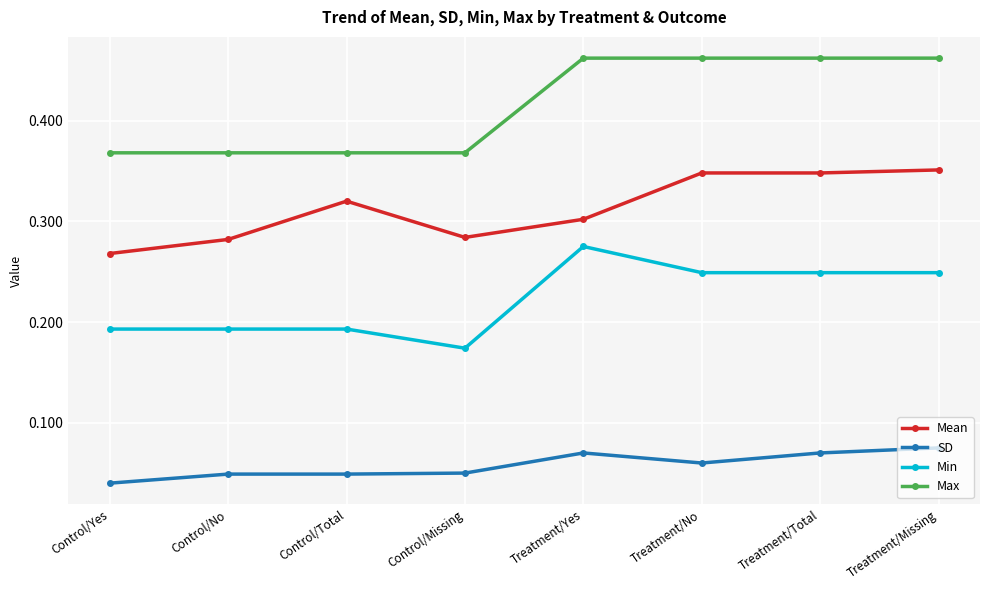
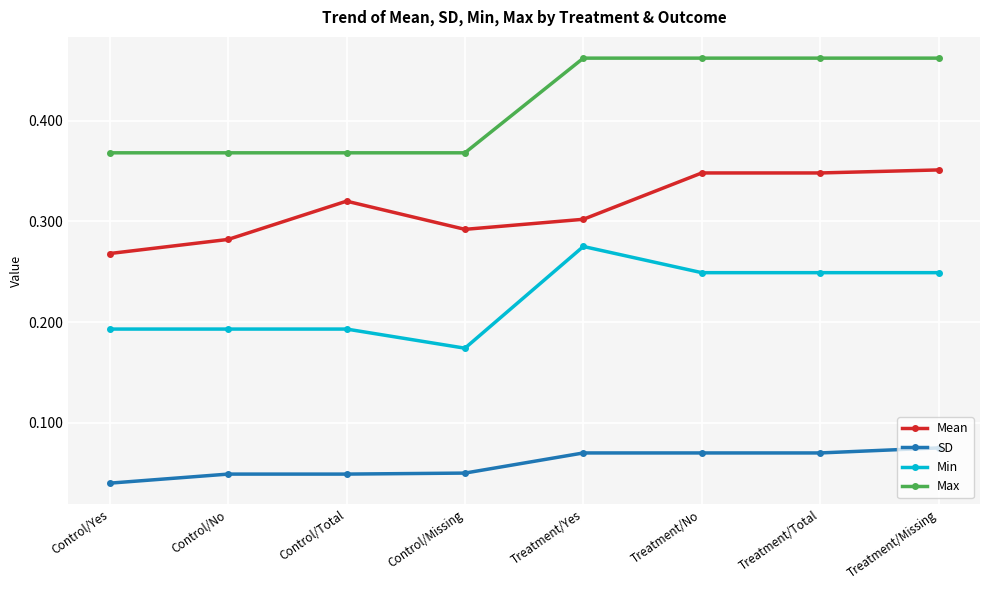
  {
    "Mean": {
      "Control/Yes": 0.268,
      "Control/No": 0.282,
      "Control/Total": 0.320,
-     "Control/Missing": 0.284,
+     "Control/Missing": 0.292,
      "Treatment/Yes": 0.302,
      "Treatment/No": 0.348,
      "Treatment/Total": 0.348,
      "Treatment/Missing": 0.351
    },
    "SD": {
      "Control/Yes": 0.04,
      "Control/No": 0.05,
      "Control/Total": 0.05,
      "Control/Missing": 0.05,
      "Treatment/Yes": 0.07,
-     "Treatment/No": 0.06,
+     "Treatment/No": 0.07,
      "Treatment/Total": 0.07
    },
    "Min": {
      "Control/Yes": 0.193,
      "Control/No": 0.193,
      "Control/Total": 0.193,
      "Control/Missing": 0.174,
      "Treatment/Yes": 0.275,
      "Treatment/No": 0.249,
      "Treatment/Total": 0.249,
      "Treatment/Missing": 0.249
    },
    "Max": {
      "Control/Yes": 0.368,
      "Control/No": 0.368,
      "Control/Total": 0.368,
      "Control/Missing": 0.368,
      "Treatment/Yes": 0.462,
      "Treatment/No": 0.462,
      "Treatment/Total": 0.462,
      "Treatment/Missing": 0.462
    }
  }
